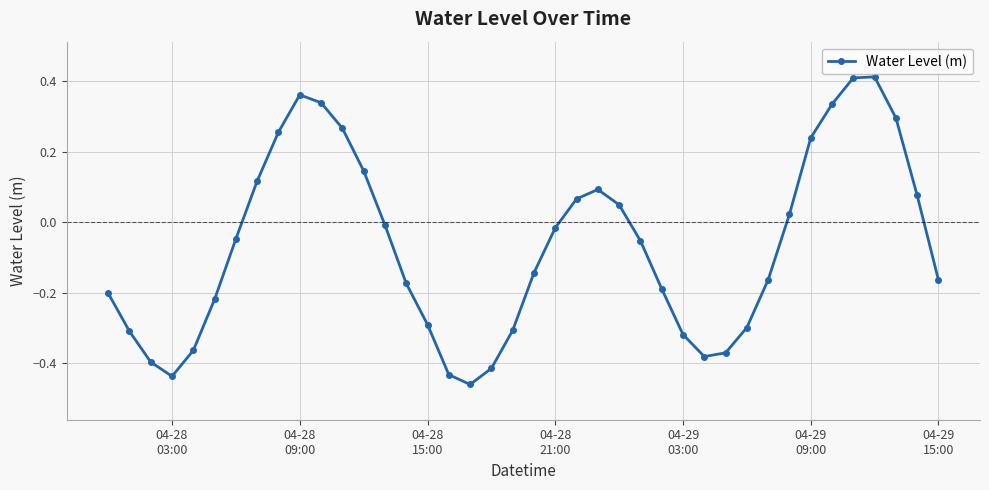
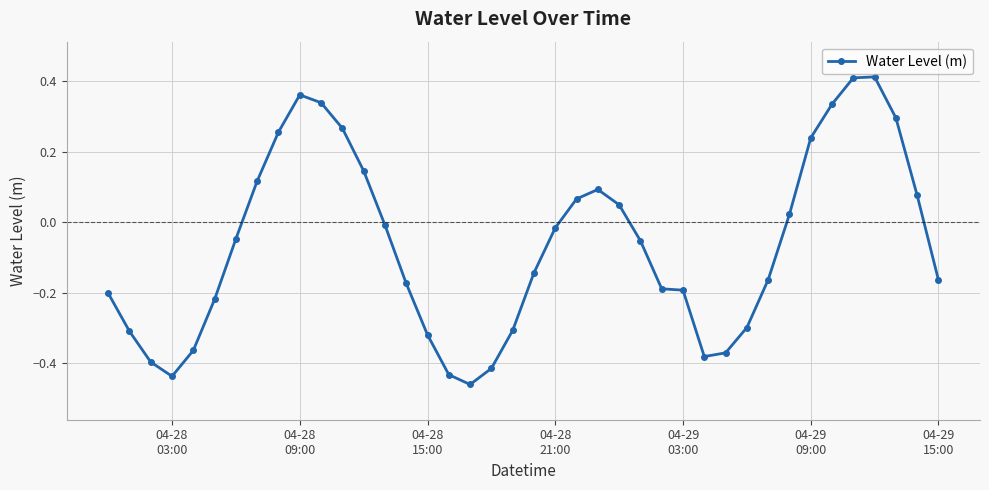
  {
    "04-28 03:00": -0.44,
    "04-28 09:00": 0.36,
-   "04-28 15:00": -0.29,
+   "04-28 15:00": -0.32,
    "04-28 21:00": -0.02,
-   "04-29 03:00": -0.32,
+   "04-29 03:00": -0.19,
    "04-29 09:00": 0.24,
    "04-29 15:00": -0.16
  }
